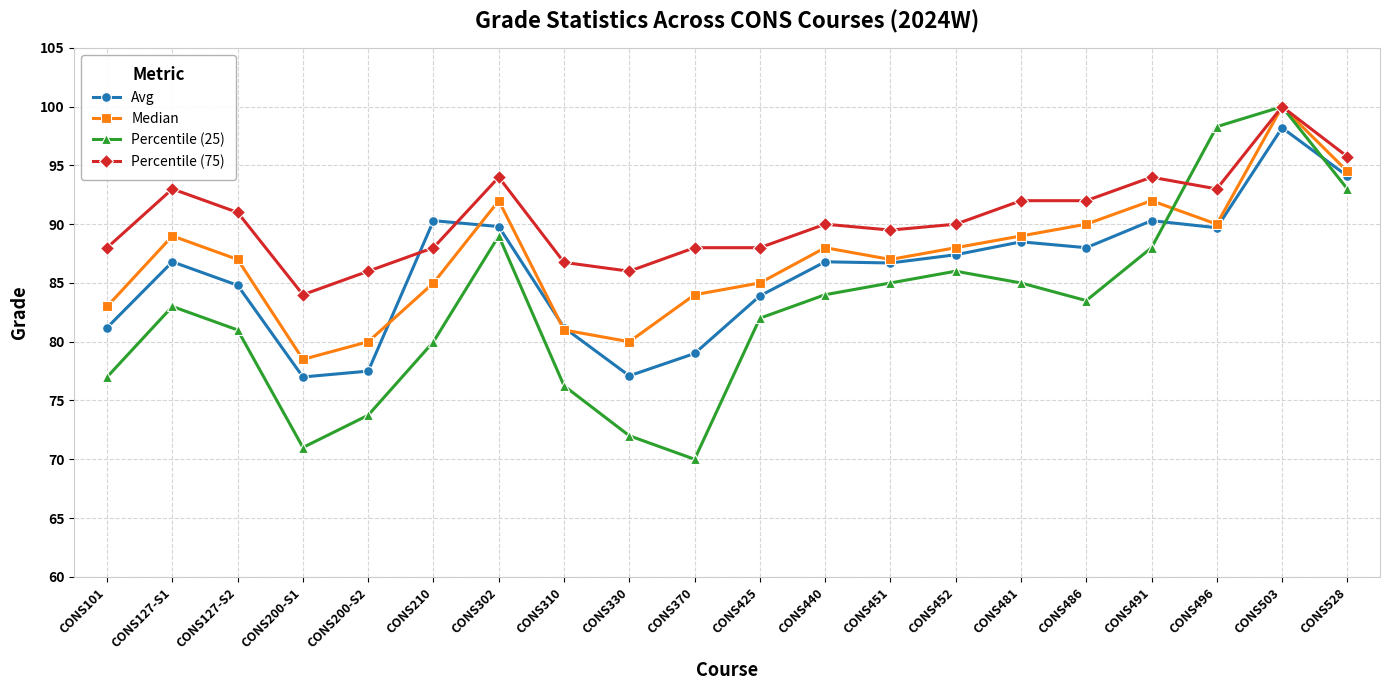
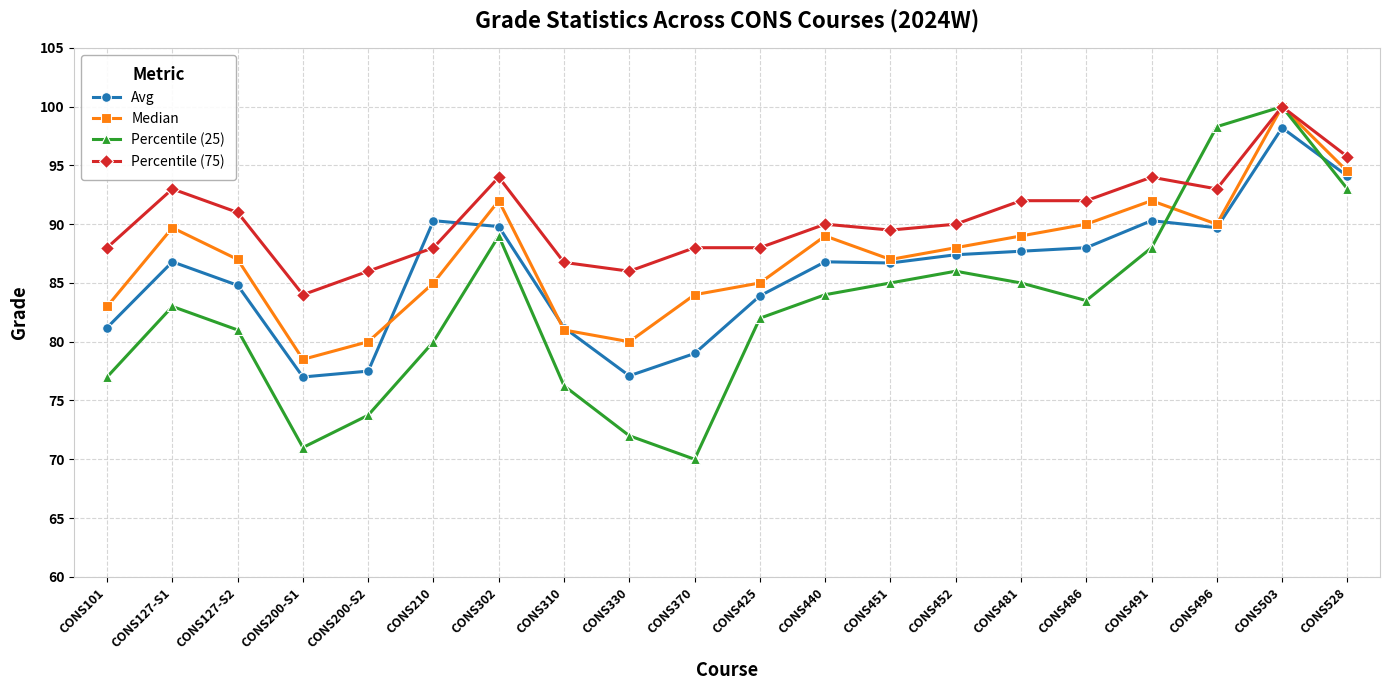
  {
    "Avg": {
      "CONS101": 81.2,
      "CONS127-S1": 86.8,
      "CONS127-S2": 84.8,
      "CONS200-S1": 77.0,
      "CONS200-S2": 77.5,
      "CONS210": 90.3,
      "CONS302": 89.8,
      "CONS330": 77.1,
      "CONS370": 79.0,
      "CONS425": 83.9,
      "CONS440": 86.8,
      "CONS451": 86.7,
      "CONS452": 87.4,
-     "CONS481": 88.5,
+     "CONS481": 87.7,
      "CONS486": 88.0,
      "CONS491": 90.3,
      "CONS496": 89.7,
      "CONS503": 98.2,
      "CONS528": 94.1
    },
    "Median": {
      "CONS101": 83.0,
-     "CONS127-S1": 89.0,
+     "CONS127-S1": 89.7,
      "CONS127-S2": 87.0,
      "CONS200-S1": 78.5,
      "CONS200-S2": 80.0,
      "CONS210": 85.0,
      "CONS302": 92.0,
      "CONS330": 80.0,
      "CONS370": 84.0,
      "CONS425": 85.0,
-     "CONS440": 88,
+     "CONS440": 89,
      "CONS451": 87.0,
      "CONS452": 88.0,
      "CONS481": 89.0,
      "CONS486": 90.0,
      "CONS491": 92.0,
      "CONS496": 90.0,
      "CONS528": 94.5
    },
    "Percentile (25)": {
      "CONS101": 77.0,
      "CONS127-S1": 83.0,
      "CONS127-S2": 81.0,
      "CONS200-S1": 71.0,
      "CONS200-S2": 73.8,
      "CONS210": 80.0,
      "CONS302": 89.0,
      "CONS310": 76.3,
      "CONS330": 72.0,
      "CONS370": 70.0,
      "CONS425": 82.0,
      "CONS440": 84.0,
      "CONS451": 85.0,
      "CONS452": 86.0,
      "CONS481": 85.0,
      "CONS486": 83.5,
      "CONS491": 88.0,
      "CONS496": 98.3,
      "CONS528": 93.0
    },
    "Percentile (75)": {
      "CONS101": 88.0,
      "CONS127-S1": 93.0,
      "CONS127-S2": 91.0,
      "CONS200-S1": 84.0,
      "CONS200-S2": 86.0,
      "CONS210": 88.0,
      "CONS302": 94.0,
      "CONS310": 86.8,
      "CONS330": 86.0,
      "CONS370": 88.0,
      "CONS425": 88.0,
      "CONS440": 90.0,
      "CONS451": 89.5,
      "CONS452": 90.0,
      "CONS481": 92.0,
      "CONS486": 92.0,
      "CONS491": 94.0,
      "CONS496": 93.0,
      "CONS528": 95.8
    }
  }
